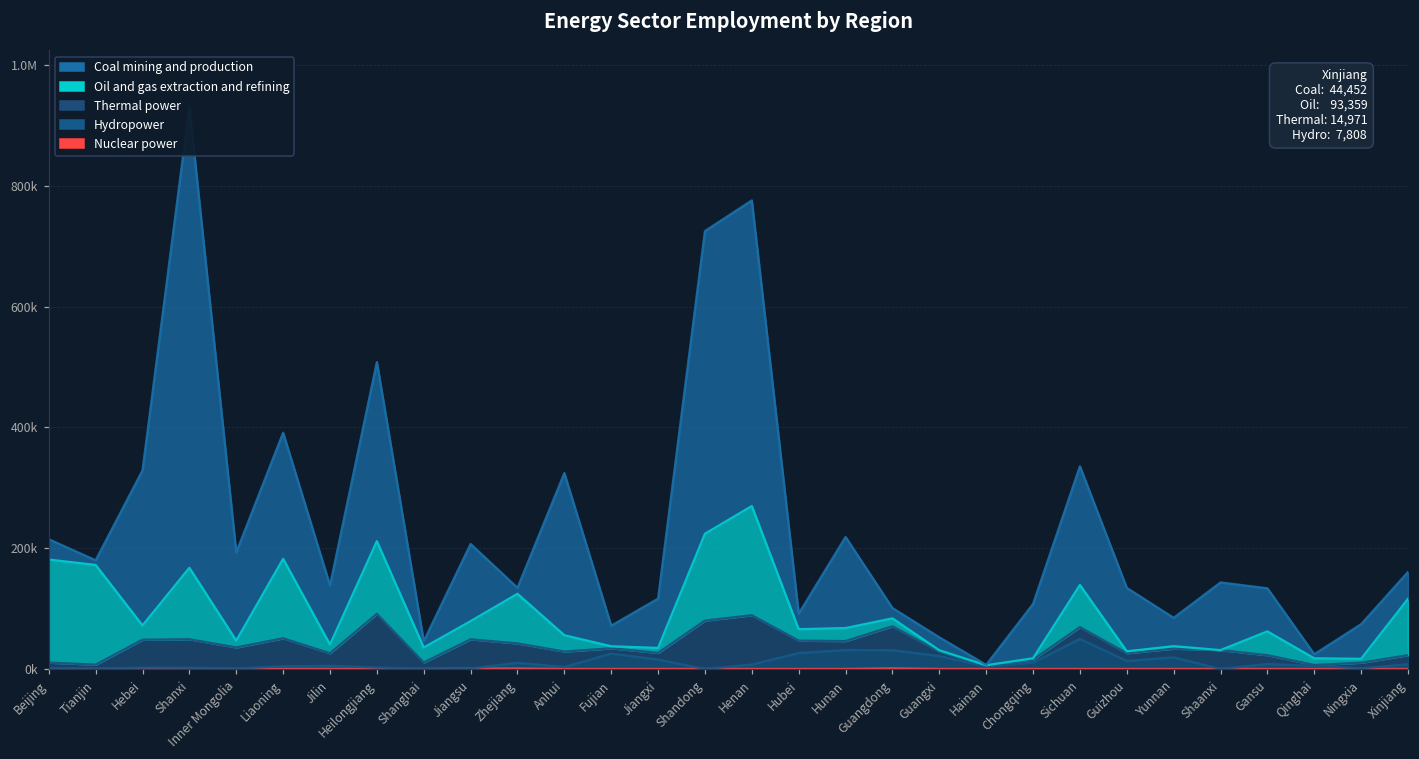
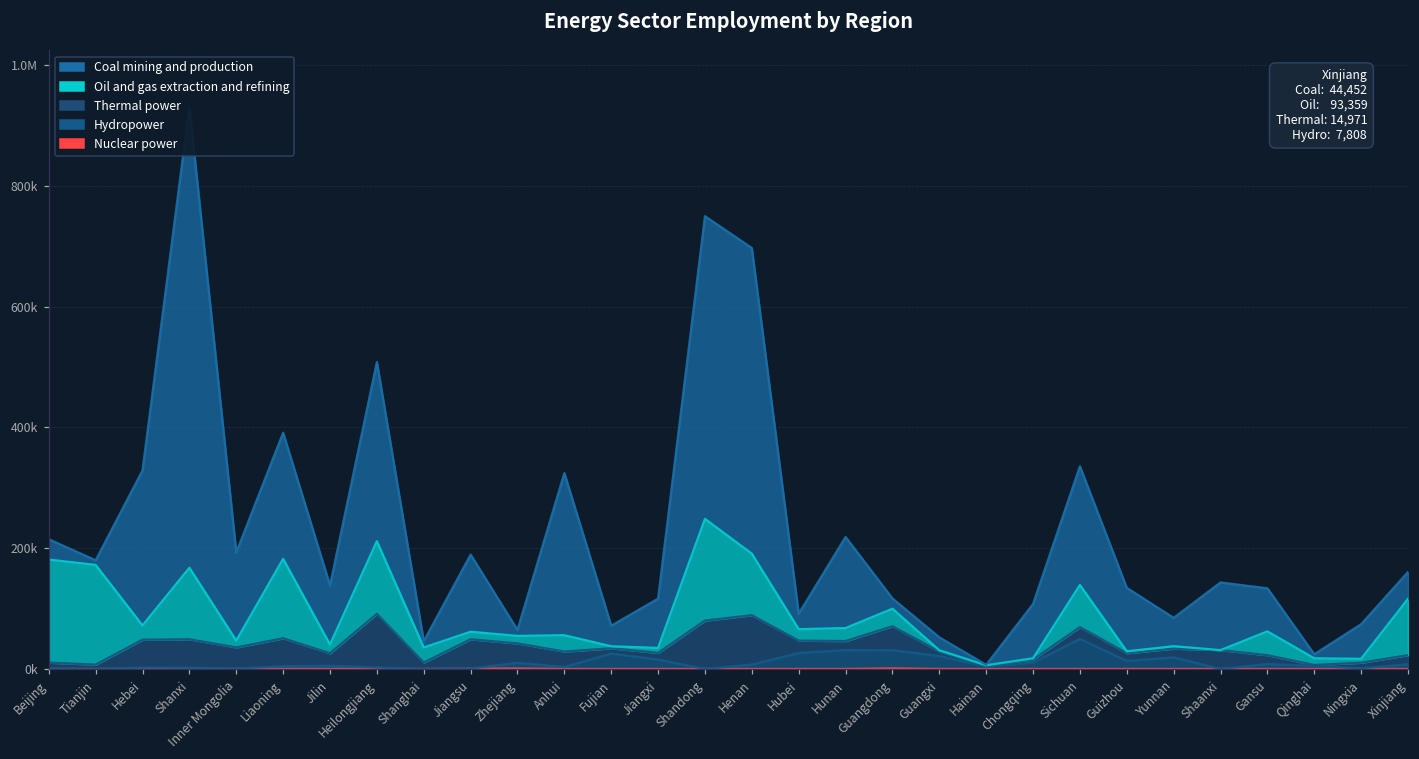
  {
    "Nuclear power": {
      "Jilin": 0,
      "Zhejiang": 0,
      "Fujian": 0,
      "Jiangxi": 0,
      "Henan": 0,
      "Hubei": 0,
      "Hunan": 0,
      "Guangdong": 0,
      "Guangxi": 0,
      "Chongqing": 0,
      "Sichuan": 0,
      "Guizhou": 0,
      "Yunnan": 0,
      "Gansu": 0,
      "Qinghai": 0,
      "Xinjiang": 0
    },
    "Oil and gas extraction and refining": {
      "Beijing": 170000,
      "Tianjin": 170000,
      "Hebei": 20000,
      "Shanxi": 120000,
      "Inner Mongolia": 10000,
      "Liaoning": 130000,
      "Jilin": 10000,
      "Heilongjiang": 120000,
      "Shanghai": 20000,
-     "Jiangsu": 30000,
-     "Zhejiang": 80000,
+     "Jiangsu": 10000,
+     "Zhejiang": 10000,
      "Anhui": 30000,
      "Jiangxi": 10000,
-     "Shandong": 140000,
-     "Henan": 180000,
+     "Shandong": 170000,
+     "Henan": 100000,
      "Hubei": 20000,
      "Hunan": 20000,
-     "Guangdong": 10000,
+     "Guangdong": 30000,
      "Sichuan": 70000,
      "Gansu": 40000,
      "Qinghai": 10000,
      "Ningxia": 10000,
      "Xinjiang": 90000
    }
  }
